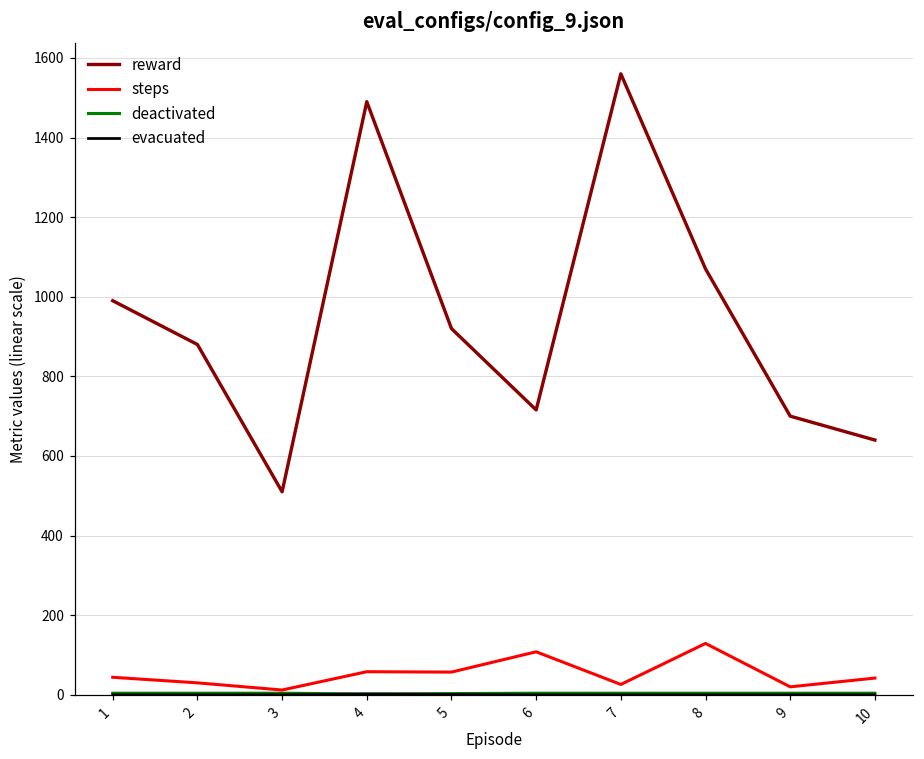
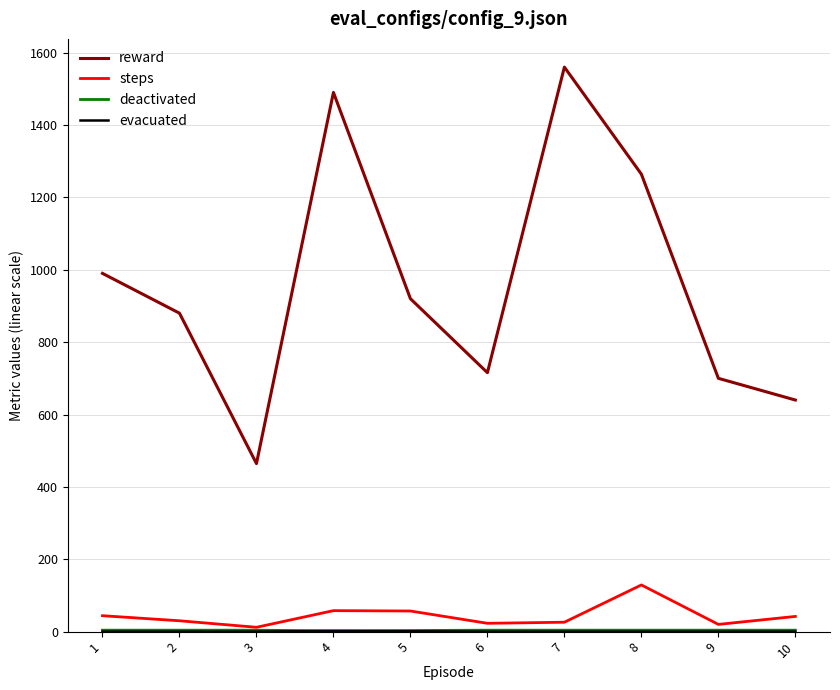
  {
    "reward": {
      "1": 990,
      "2": 880,
-     "3": 510,
+     "3": 460,
      "4": 1490,
      "5": 920,
      "6": 720,
      "7": 1560,
-     "8": 1070,
+     "8": 1260,
      "9": 700,
      "10": 640
    },
    "steps": {
      "1": 40,
      "2": 30,
      "3": 10,
      "4": 60,
      "5": 60,
-     "6": 110,
+     "6": 20,
      "7": 30,
      "8": 130,
      "9": 20,
      "10": 40
    }
  }
